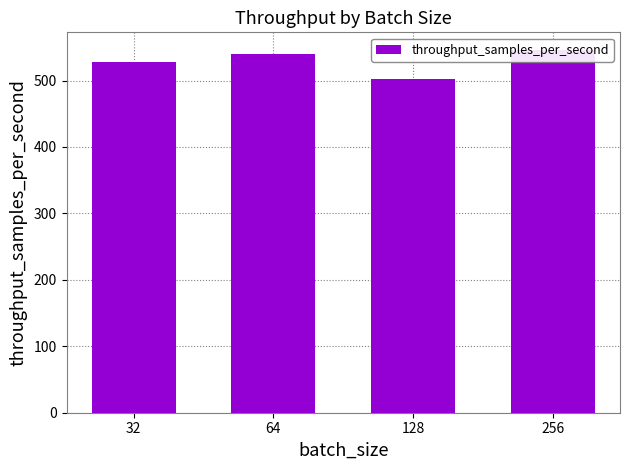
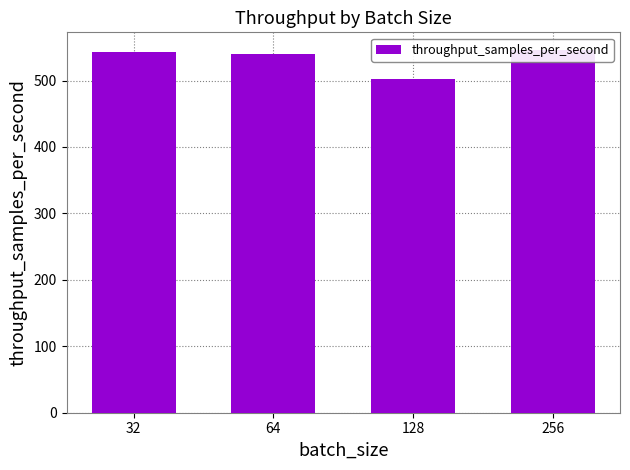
  {
-   "32": 530,
+   "32": 540,
    "64": 540,
    "128": 500
  }
